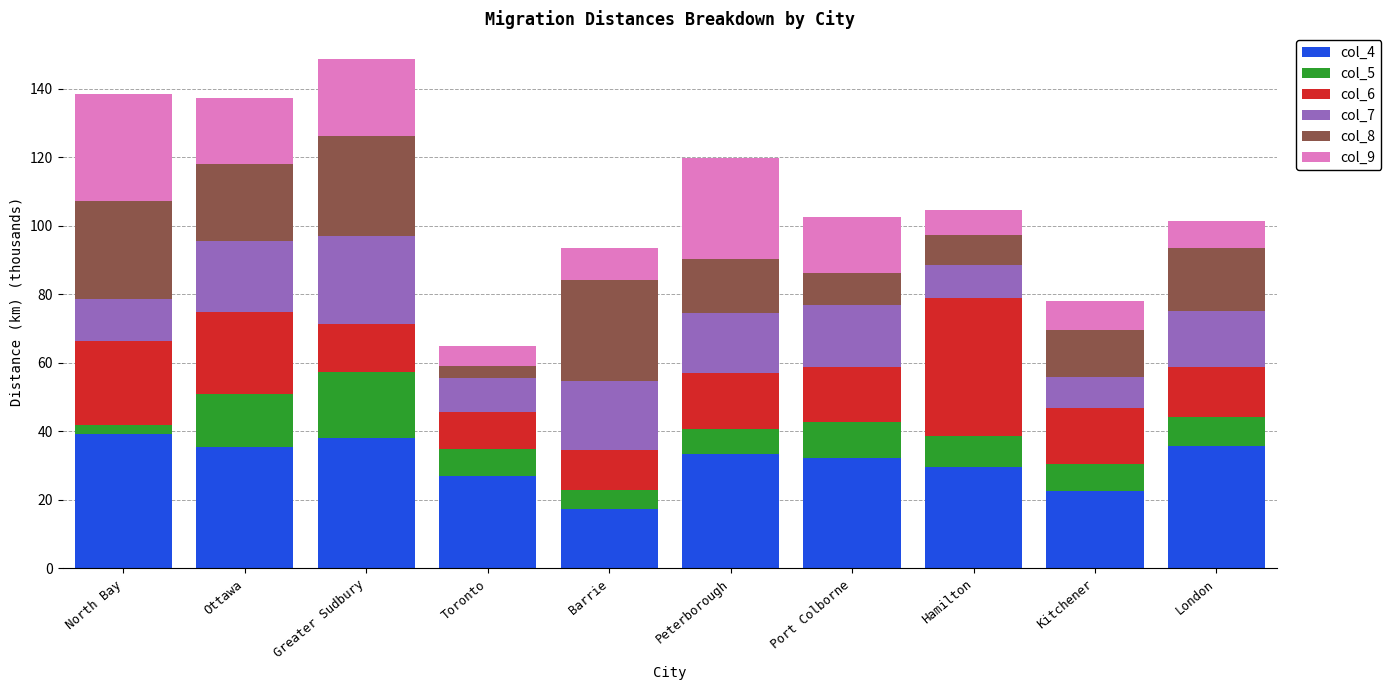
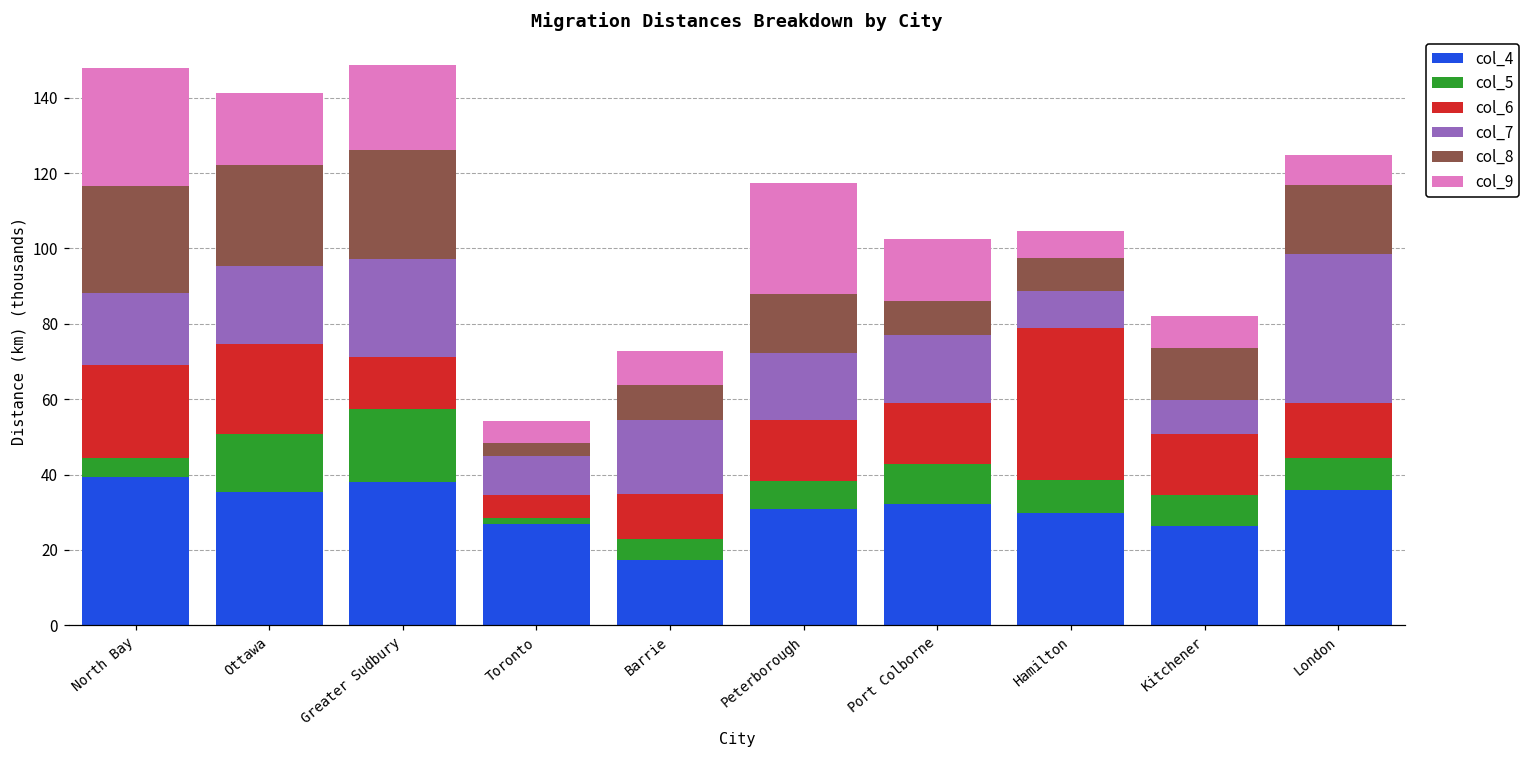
  {
    "col_4": {
      "North Bay": 39,
      "Ottawa": 35,
      "Greater Sudbury": 38,
      "Toronto": 27,
      "Barrie": 17,
-     "Peterborough": 33,
+     "Peterborough": 31,
      "Port Colborne": 32,
      "Hamilton": 30,
-     "Kitchener": 22,
+     "Kitchener": 26,
      "London": 36
    },
    "col_5": {
-     "North Bay": 2,
+     "North Bay": 5,
      "Ottawa": 15,
      "Greater Sudbury": 19,
-     "Toronto": 8,
+     "Toronto": 1,
      "Barrie": 6,
      "Peterborough": 7,
      "Port Colborne": 10,
      "Hamilton": 9,
      "Kitchener": 8,
      "London": 8
    },
    "col_6": {
      "North Bay": 25,
      "Ottawa": 24,
      "Greater Sudbury": 14,
-     "Toronto": 11,
+     "Toronto": 6,
      "Barrie": 12,
      "Peterborough": 16,
      "Port Colborne": 16,
      "Hamilton": 40,
      "Kitchener": 16,
      "London": 15
    },
    "col_7": {
-     "North Bay": 12,
+     "North Bay": 19,
      "Ottawa": 21,
      "Greater Sudbury": 26,
      "Toronto": 10,
      "Barrie": 20,
      "Peterborough": 18,
      "Port Colborne": 18,
      "Hamilton": 10,
      "Kitchener": 9,
-     "London": 16
+     "London": 39
    },
    "col_8": {
      "North Bay": 29,
-     "Ottawa": 23,
+     "Ottawa": 27,
      "Greater Sudbury": 29,
      "Toronto": 3,
-     "Barrie": 30,
+     "Barrie": 9,
      "Peterborough": 16,
      "Port Colborne": 9,
      "Hamilton": 9,
      "Kitchener": 14,
      "London": 19
    },
    "col_9": {
      "North Bay": 31,
      "Ottawa": 19,
      "Greater Sudbury": 23,
      "Toronto": 6,
      "Barrie": 9,
      "Peterborough": 30,
      "Port Colborne": 16,
      "Hamilton": 7,
      "Kitchener": 8,
      "London": 8
    }
  }
